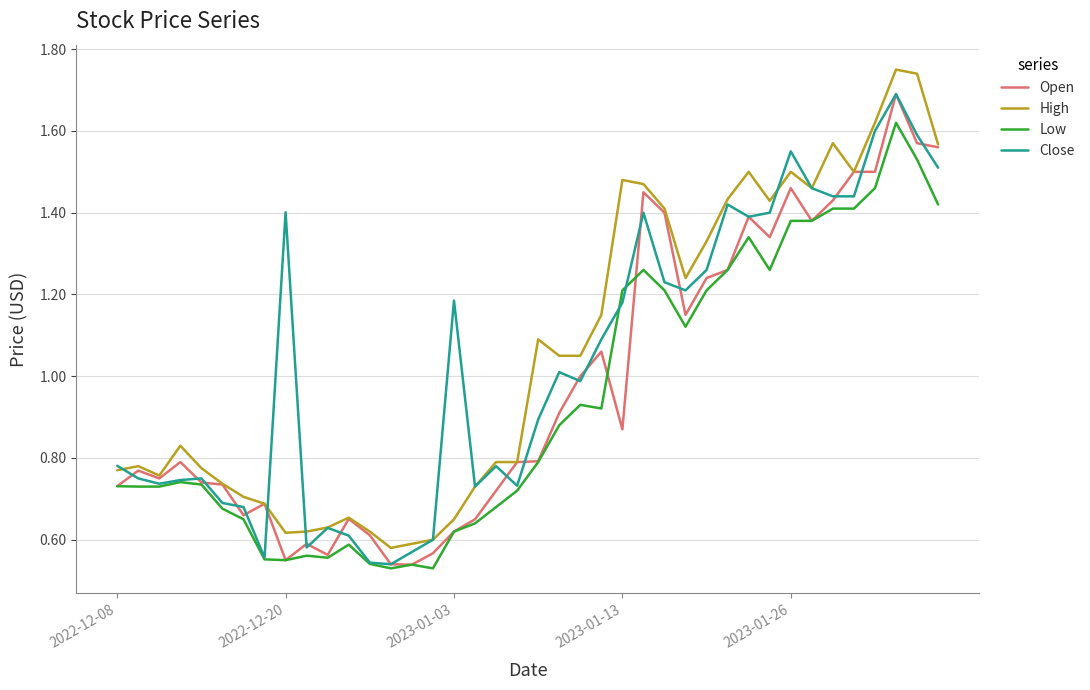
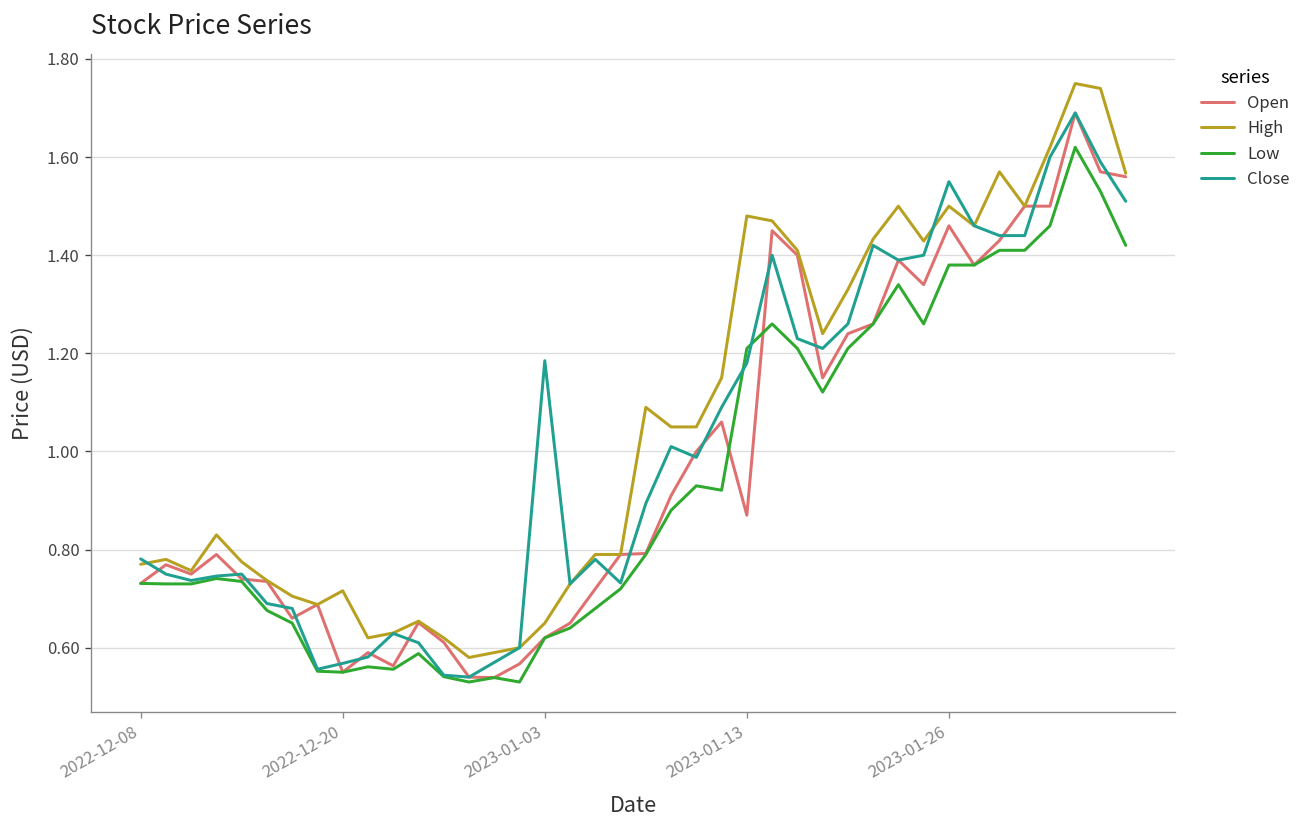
  {
    "Open": {
      "2023-01-13": 0.87,
      "2023-01-26": 1.46
    },
    "High": {
      "2022-12-08": 0.77,
-     "2022-12-20": 0.62,
+     "2022-12-20": 0.72,
      "2023-01-03": 0.65,
      "2023-01-13": 1.48,
      "2023-01-26": 1.50
    },
    "Low": {
      "2023-01-13": 1.21,
      "2023-01-26": 1.38
    },
    "Close": {
      "2022-12-08": 0.78,
-     "2022-12-20": 1.40,
+     "2022-12-20": 0.57,
      "2023-01-03": 1.19,
      "2023-01-13": 1.18,
      "2023-01-26": 1.55
    }
  }
